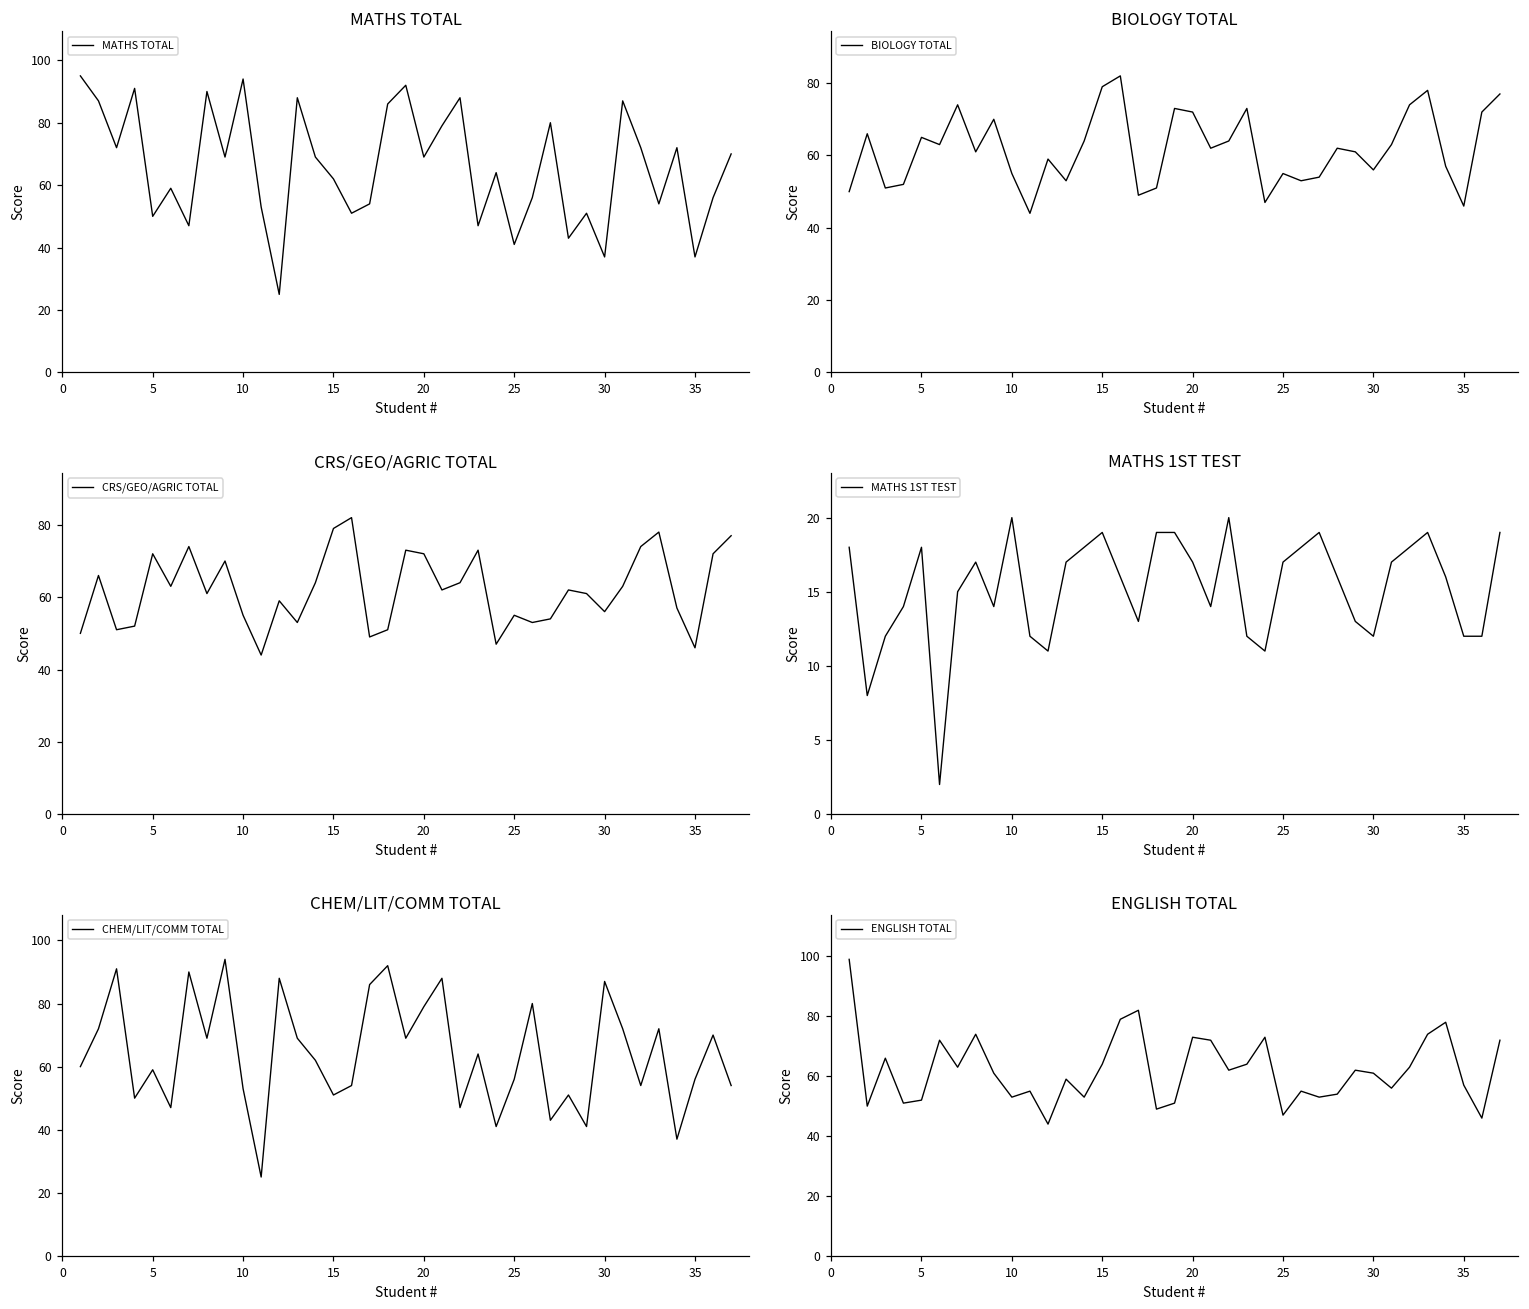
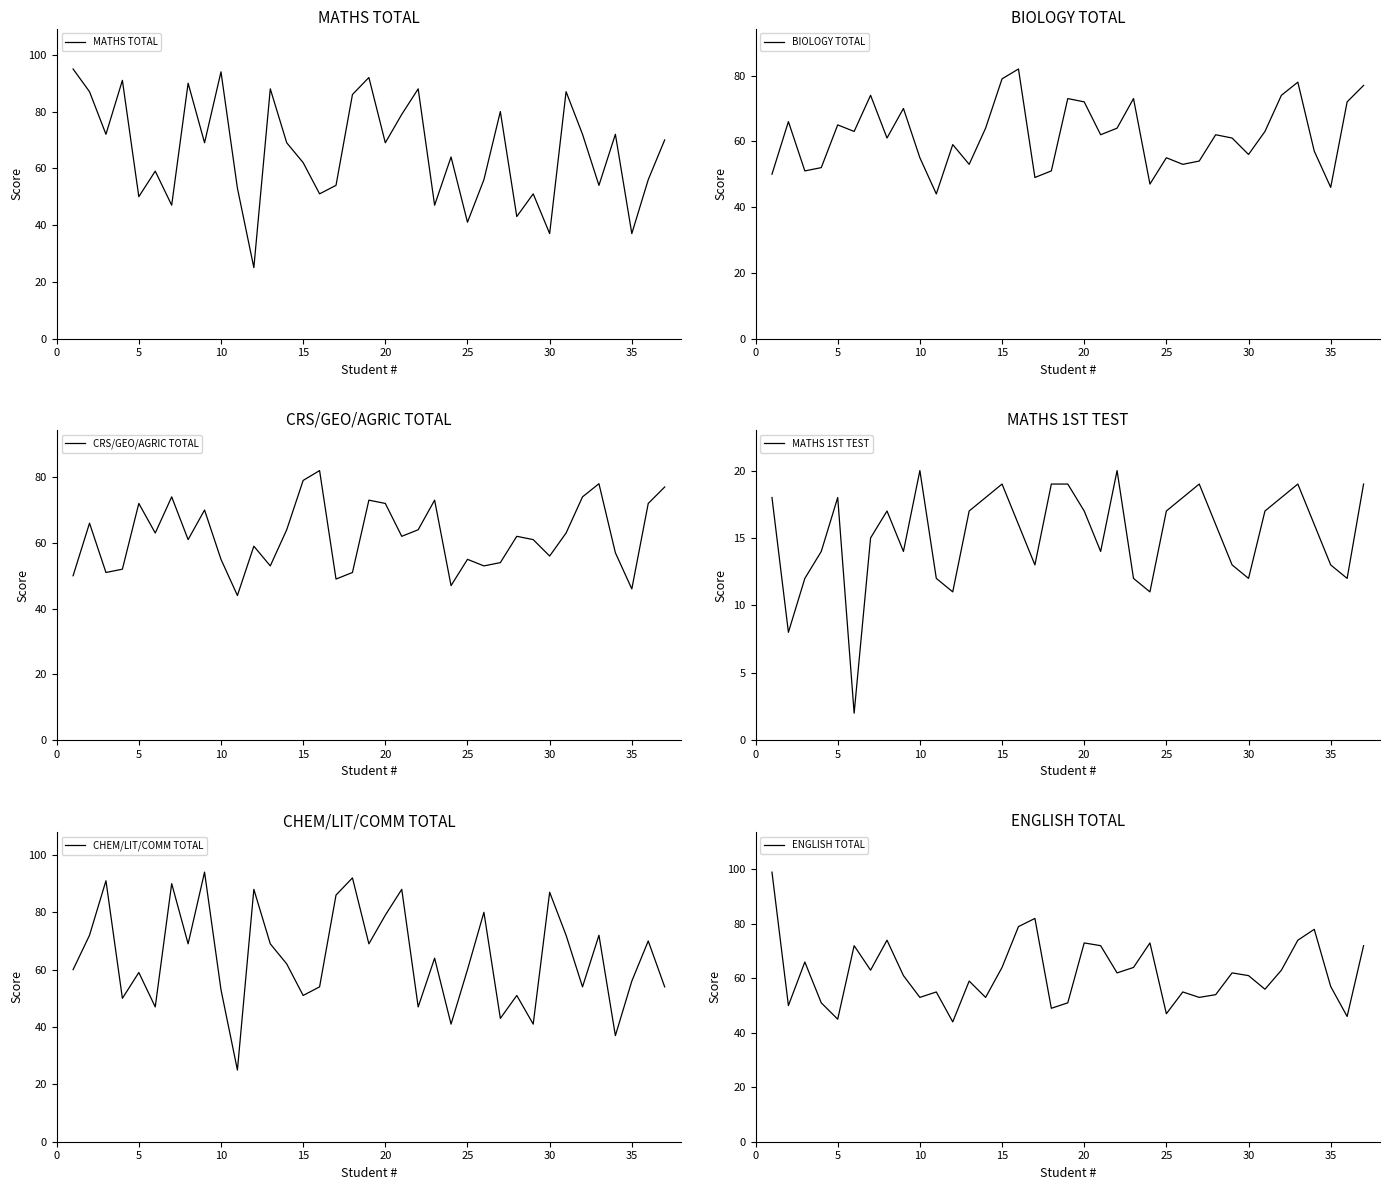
  {
    "MATHS TOTAL": {
      "5": 50,
      "10": 94,
      "15": 62,
      "20": 69,
      "25": 41,
      "30": 37,
      "35": 37
    },
    "BIOLOGY TOTAL": {
      "5": 65,
      "10": 55,
      "15": 79,
      "20": 72,
      "25": 55,
      "30": 56,
      "35": 46
    },
    "CRS/GEO/AGRIC TOTAL": {
      "5": 72,
      "10": 55,
      "15": 79,
      "20": 72,
      "25": 55,
      "30": 56,
      "35": 46
    },
    "MATHS 1ST TEST": {
      "5": 18,
      "10": 20,
      "15": 19,
      "20": 17,
      "25": 17,
      "30": 12,
-     "35": 12
+     "35": 13
    },
    "CHEM/LIT/COMM TOTAL": {
      "5": 59,
      "10": 53,
      "15": 51,
      "20": 79,
-     "25": 56,
+     "25": 60,
      "30": 87,
      "35": 56
    },
    "ENGLISH TOTAL": {
-     "5": 52,
+     "5": 45,
      "10": 53,
      "15": 64,
      "20": 73,
      "25": 47,
      "30": 61,
      "35": 57
    }
  }
